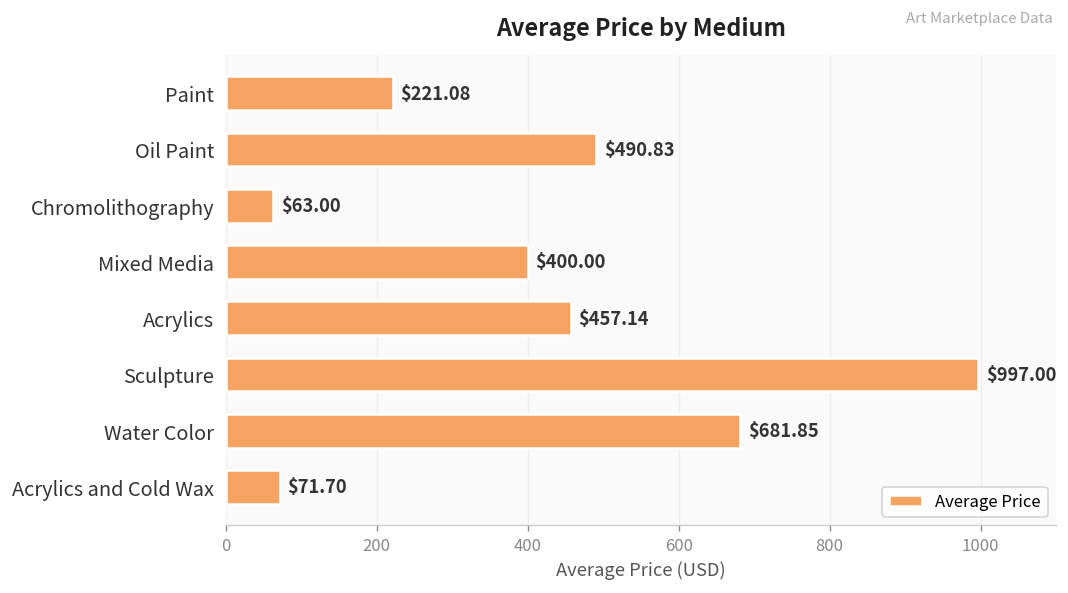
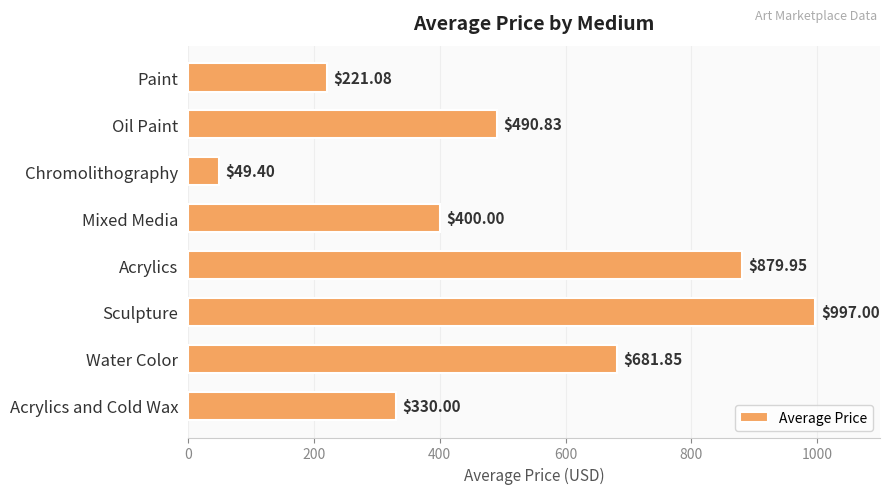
  {
    "Paint": "$221.08",
    "Oil Paint": "$490.83",
-   "Chromolithography": "$63.00",
+   "Chromolithography": "$49.40",
    "Mixed Media": "$400.00",
-   "Acrylics": "$457.14",
+   "Acrylics": "$879.95",
    "Sculpture": "$997.00",
    "Water Color": "$681.85",
-   "Acrylics and Cold Wax": "$71.70"
+   "Acrylics and Cold Wax": "$330.00"
  }
